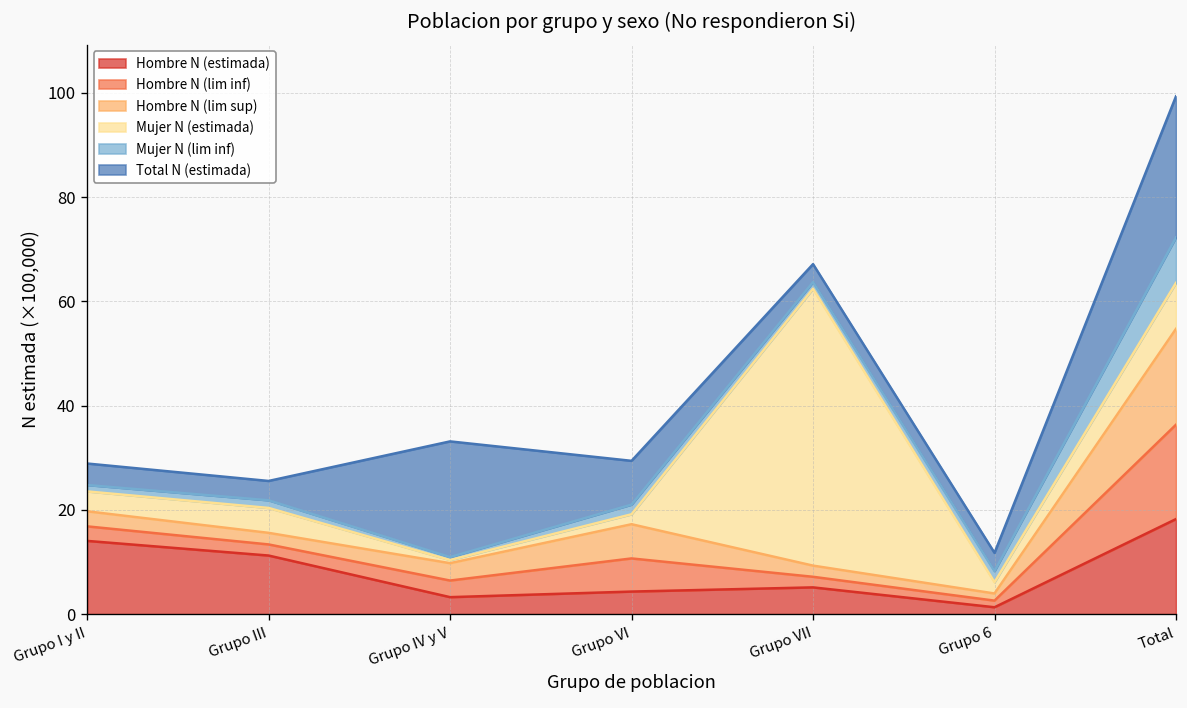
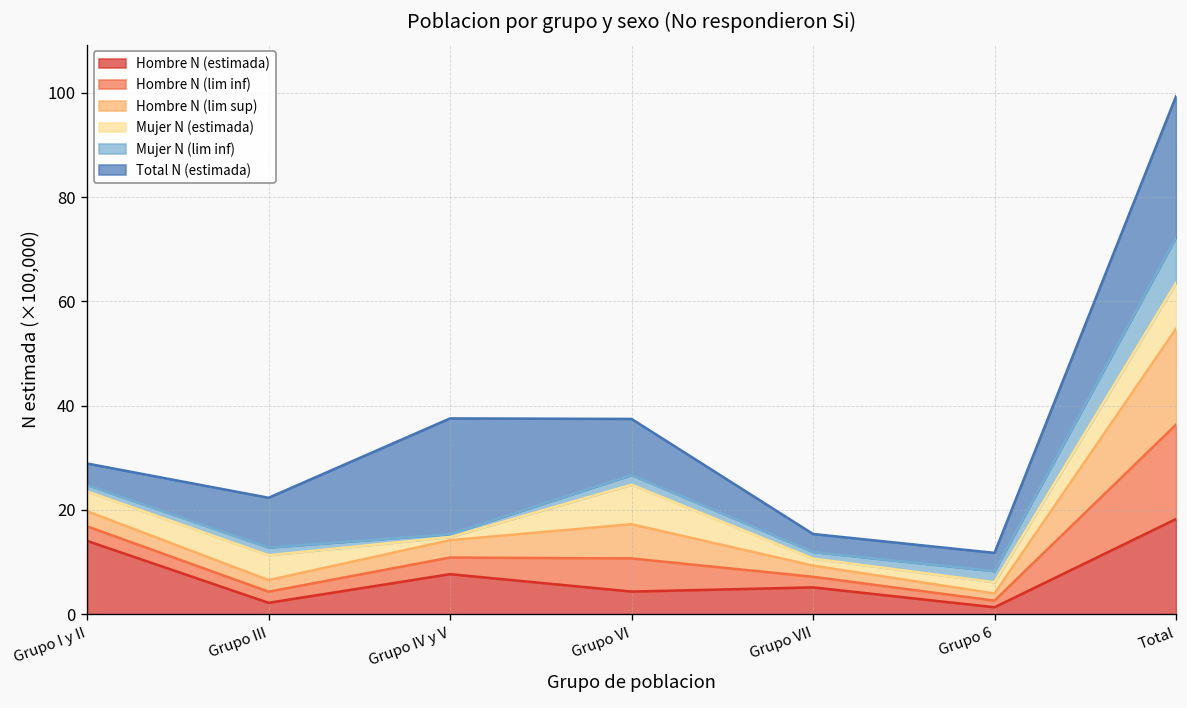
  {
    "Hombre N (estimada)": {
      "Grupo I y II": 14,
-     "Grupo III": 11,
-     "Grupo IV y V": 3,
+     "Grupo III": 2,
+     "Grupo IV y V": 8,
      "Grupo VI": 4,
      "Grupo VII": 5,
      "Grupo 6": 1,
      "Total": 18
    },
    "Hombre N (lim inf)": {
      "Grupo I y II": 3,
      "Grupo III": 2,
      "Grupo IV y V": 3,
      "Grupo VI": 6,
      "Grupo VII": 2,
      "Grupo 6": 1,
      "Total": 18
    },
    "Hombre N (lim sup)": {
      "Grupo I y II": 3,
      "Grupo III": 2,
      "Grupo IV y V": 3,
      "Grupo VI": 7,
      "Grupo VII": 2,
      "Grupo 6": 1,
      "Total": 18
    },
    "Mujer N (estimada)": {
      "Grupo I y II": 4,
      "Grupo III": 5,
-     "Grupo VI": 2,
-     "Grupo VII": 53,
+     "Grupo VI": 8,
+     "Grupo VII": 1,
      "Grupo 6": 2,
      "Total": 9
    },
    "Mujer N (lim inf)": {
      "Grupo I y II": 1,
      "Grupo III": 1,
      "Grupo VI": 2,
      "Grupo VII": 1,
      "Grupo 6": 2,
      "Total": 9
    },
    "Total N (estimada)": {
      "Grupo I y II": 4,
-     "Grupo III": 4,
+     "Grupo III": 10,
      "Grupo IV y V": 22,
-     "Grupo VI": 8,
+     "Grupo VI": 11,
      "Grupo VII": 3,
      "Grupo 6": 4,
      "Total": 27
    }
  }
